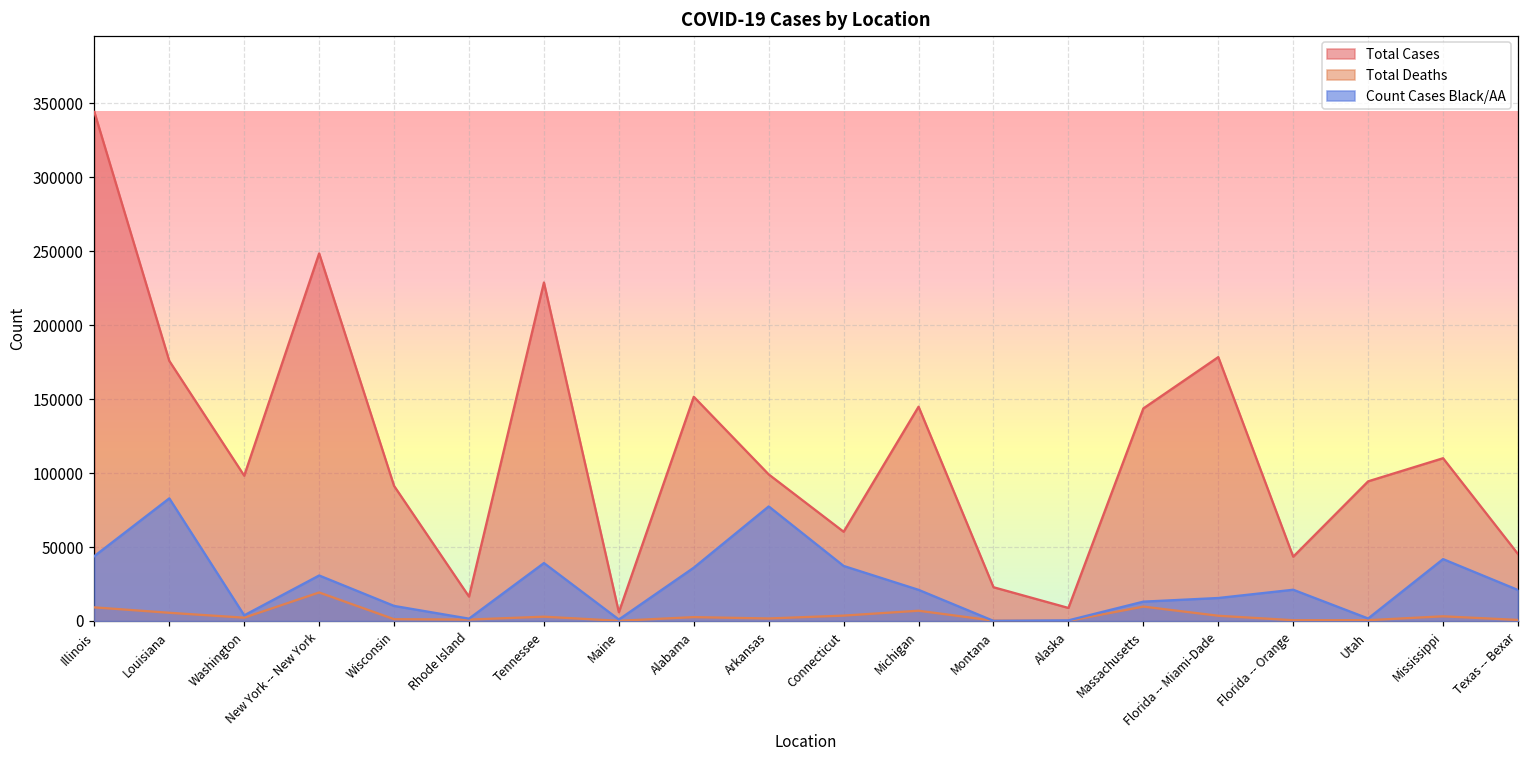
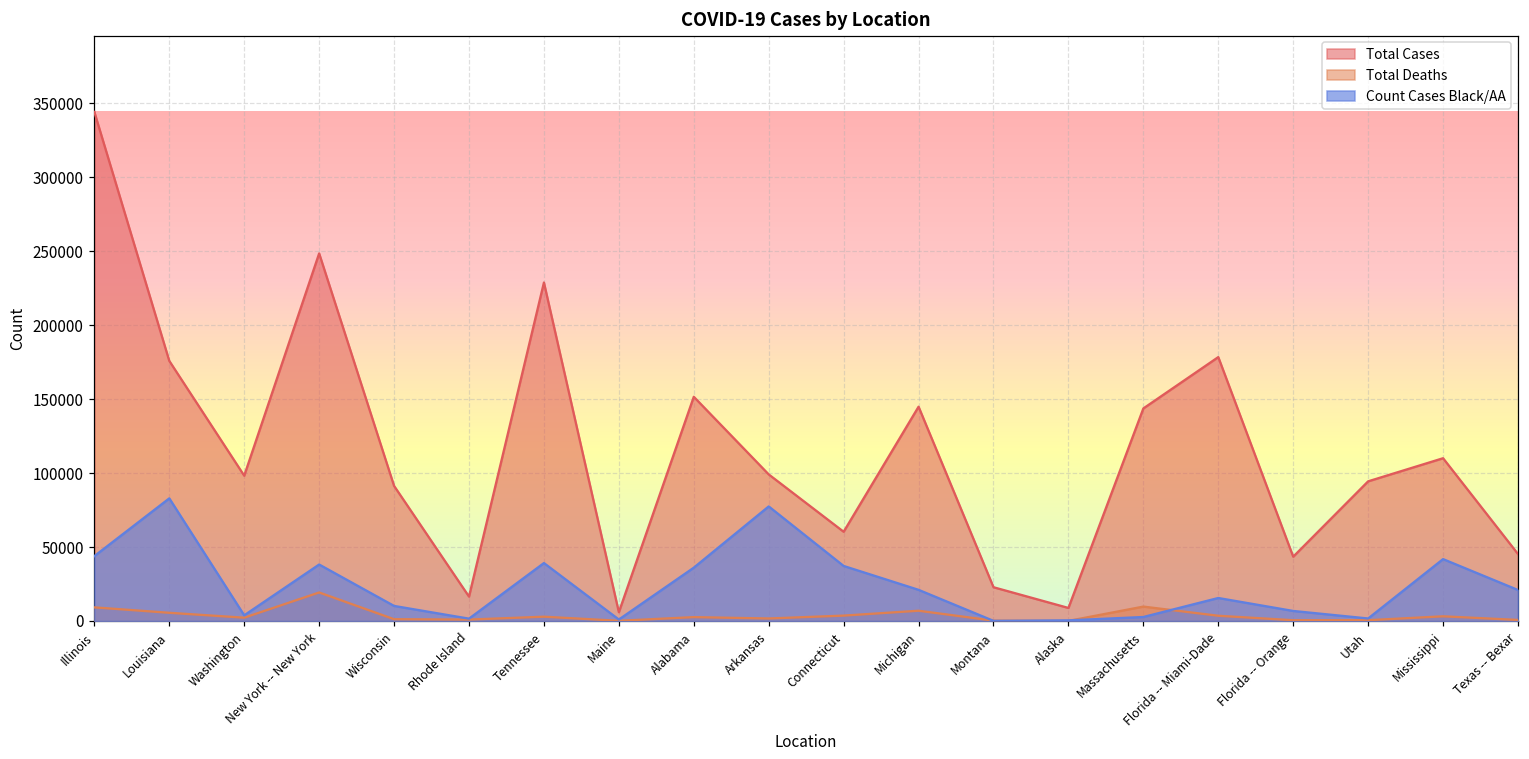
  {
    "Count Cases Black/AA": {
      "Illinois": 44000,
      "Louisiana": 83000,
-     "New York -- New York": 31000,
+     "New York -- New York": 38000,
      "Wisconsin": 10000,
      "Tennessee": 39000,
      "Alabama": 36000,
      "Arkansas": 77000,
      "Connecticut": 37000,
      "Michigan": 21000,
-     "Massachusetts": 13000,
+     "Massachusetts": 3000,
      "Florida -- Miami-Dade": 16000,
-     "Florida -- Orange": 21000,
+     "Florida -- Orange": 7000,
      "Mississippi": 42000,
      "Texas -- Bexar": 21000
    }
  }
